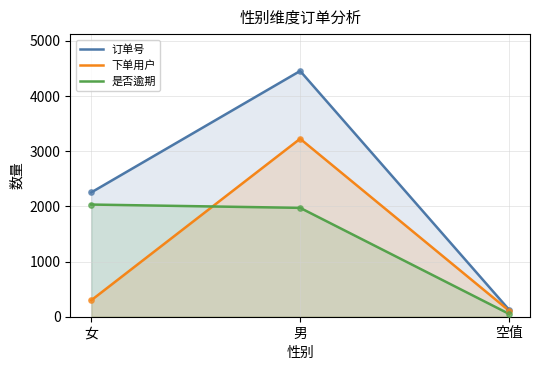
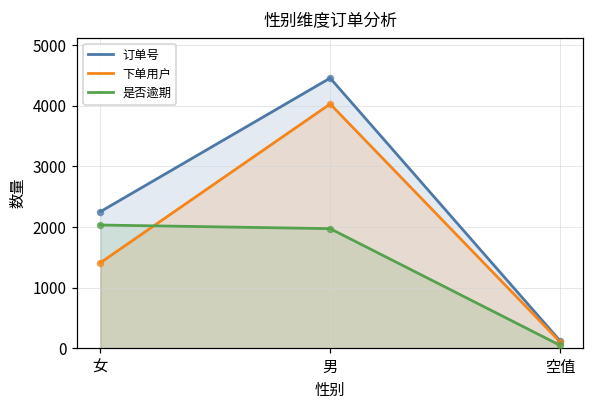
  {
    "订单号": {
      "女": 2300,
      "男": 4500
    },
    "下单用户": {
-     "女": 300,
-     "男": 3200
+     "女": 1400,
+     "男": 4000
    },
    "是否逾期": {
      "女": 2000,
      "男": 2000,
      "空值": 100
    }
  }
